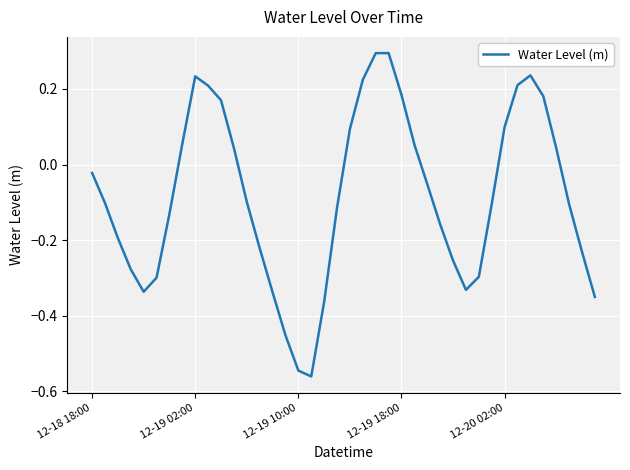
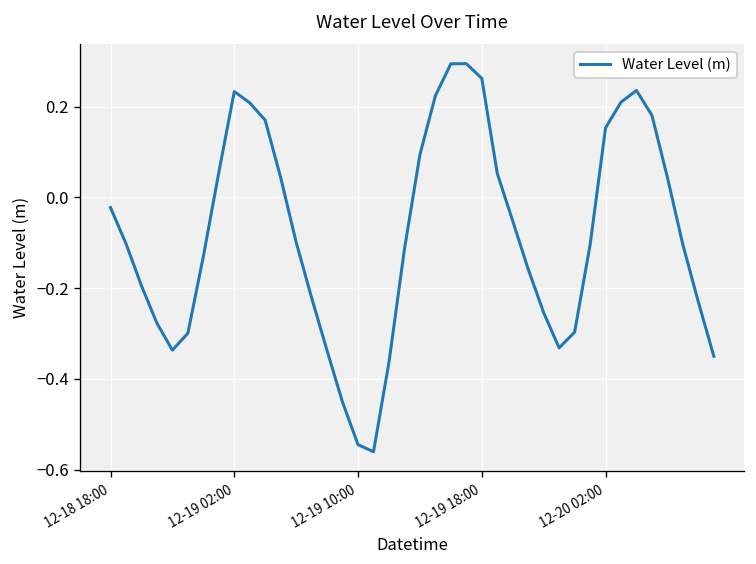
  {
    "12-18 18:00": -0.02,
    "12-19 02:00": 0.23,
    "12-19 10:00": -0.54,
-   "12-19 18:00": 0.18,
-   "12-20 02:00": 0.10
+   "12-19 18:00": 0.26,
+   "12-20 02:00": 0.15
  }
